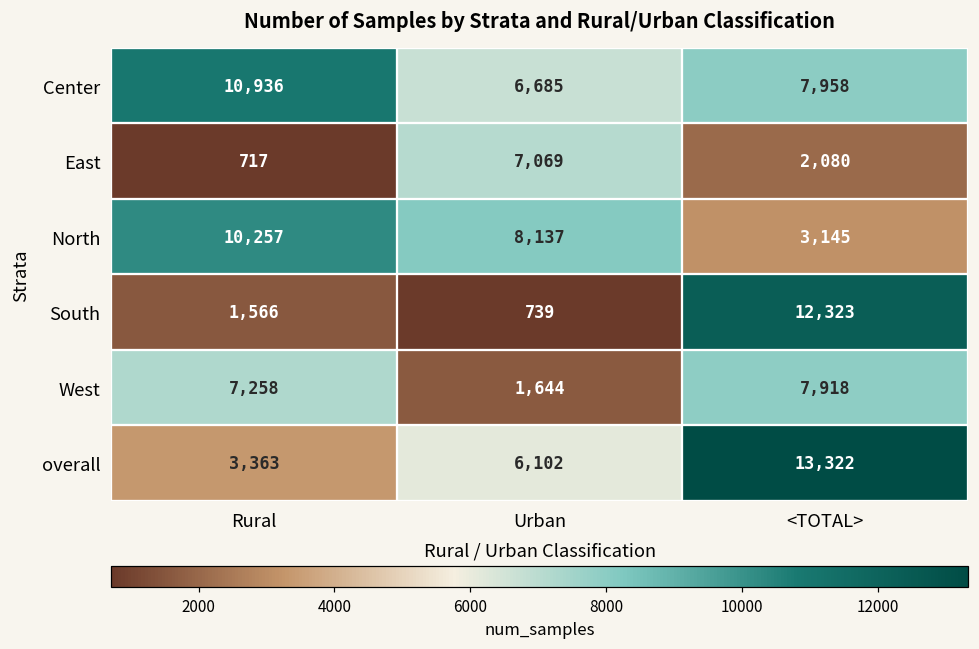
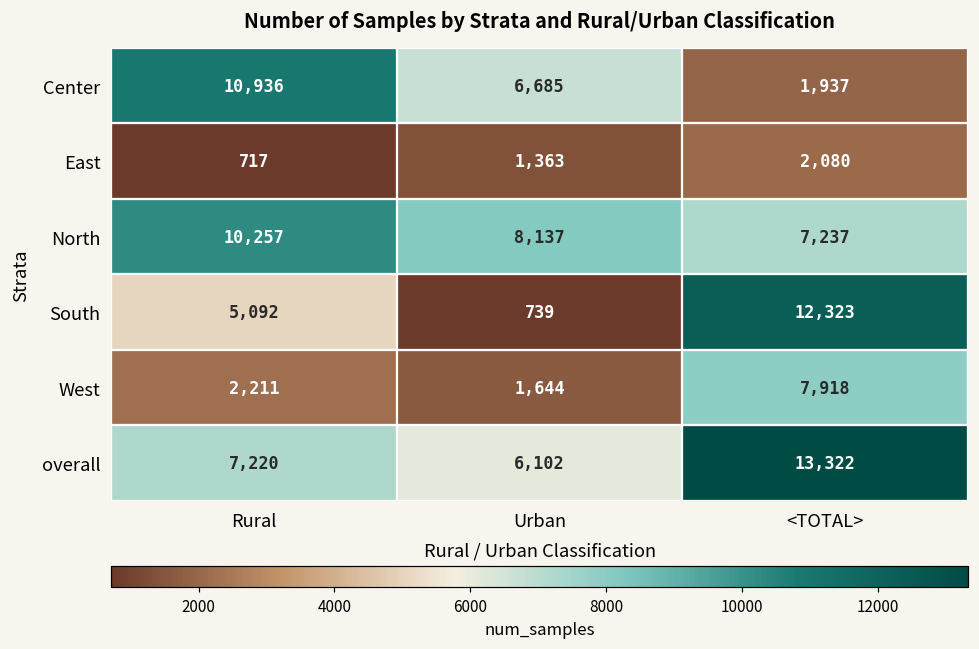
  {
    "Center": {
      "Rural": "10,936",
      "Urban": "6,685",
-     "<TOTAL>": "7,958"
+     "<TOTAL>": "1,937"
    },
    "East": {
      "Rural": "717",
-     "Urban": "7,069",
+     "Urban": "1,363",
      "<TOTAL>": "2,080"
    },
    "North": {
      "Rural": "10,257",
      "Urban": "8,137",
-     "<TOTAL>": "3,145"
+     "<TOTAL>": "7,237"
    },
    "South": {
-     "Rural": "1,566",
+     "Rural": "5,092",
      "Urban": "739",
      "<TOTAL>": "12,323"
    },
    "West": {
-     "Rural": "7,258",
+     "Rural": "2,211",
      "Urban": "1,644",
      "<TOTAL>": "7,918"
    },
    "overall": {
-     "Rural": "3,363",
+     "Rural": "7,220",
      "Urban": "6,102",
      "<TOTAL>": "13,322"
    }
  }
